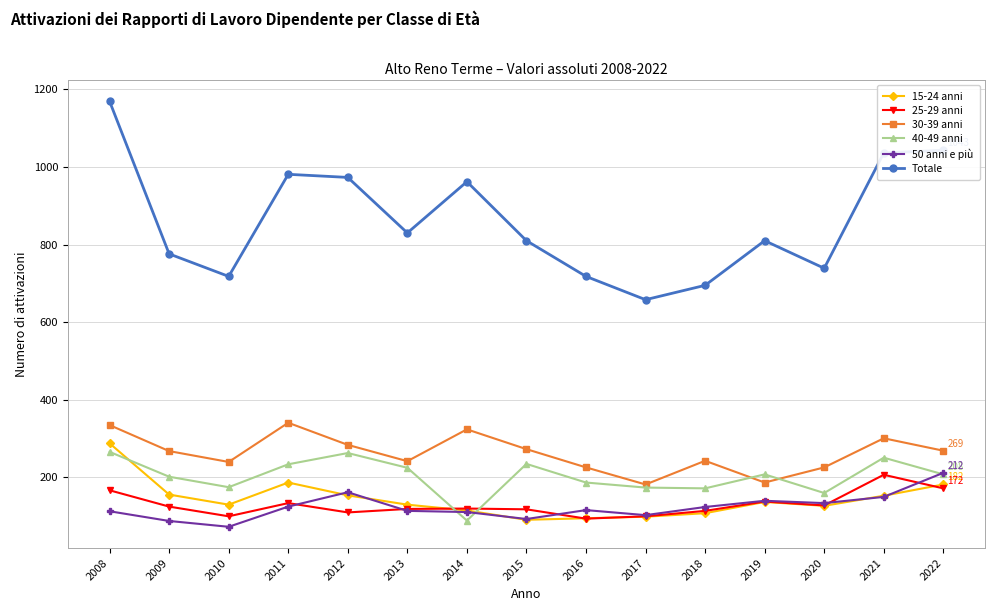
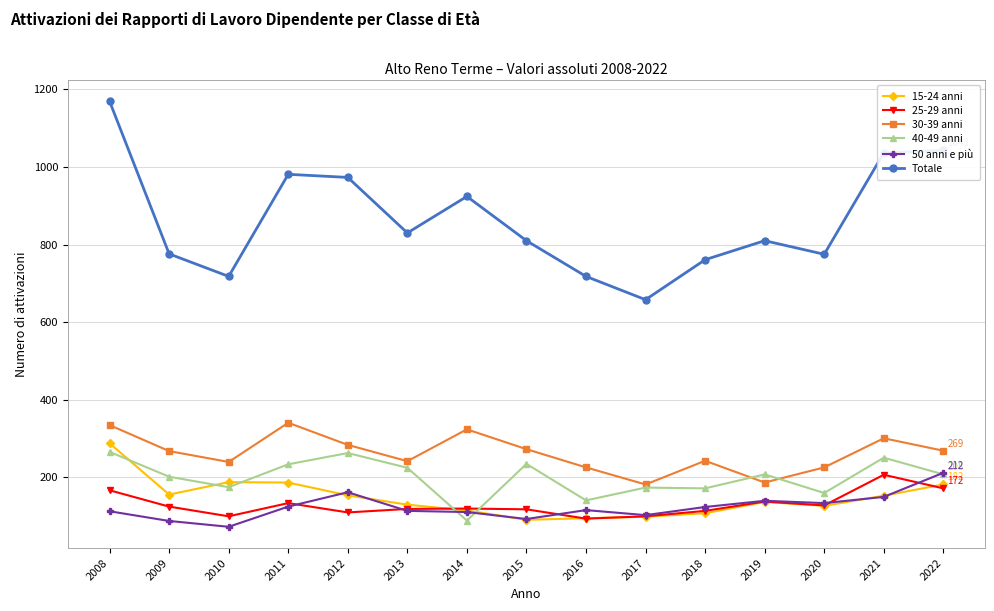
  {
    "15-24 anni": {
      "2008": 290,
      "2009": 160,
-     "2010": 130,
+     "2010": 190,
      "2011": 190,
      "2012": 150,
      "2013": 130
    },
    "25-29 anni": {
      "2008": 170,
      "2009": 130,
      "2010": 100,
      "2011": 130,
      "2012": 110,
      "2015": 120,
      "2021": 210
    },
    "30-39 anni": {
      "2022": 269
    },
    "40-49 anni": {
      "2008": 270,
      "2009": 200,
      "2010": 180,
      "2011": 230,
      "2012": 260,
      "2013": 230,
      "2014": 90,
      "2015": 240,
-     "2016": 190,
+     "2016": 140,
      "2017": 170,
      "2018": 170,
      "2019": 210,
      "2020": 160,
      "2021": 250
    },
    "50 anni e più": {
      "2008": 110,
      "2009": 90,
      "2010": 70,
      "2011": 130,
      "2012": 160,
      "2016": 120,
      "2018": 120
    },
    "Totale": {
      "2008": 1170,
      "2009": 780,
      "2010": 720,
      "2011": 980,
      "2012": 970,
      "2013": 830,
-     "2014": 960,
+     "2014": 920,
      "2015": 810,
      "2016": 720,
      "2017": 660,
-     "2018": 700,
+     "2018": 760,
      "2019": 810,
-     "2020": 740
+     "2020": 780
    }
  }
